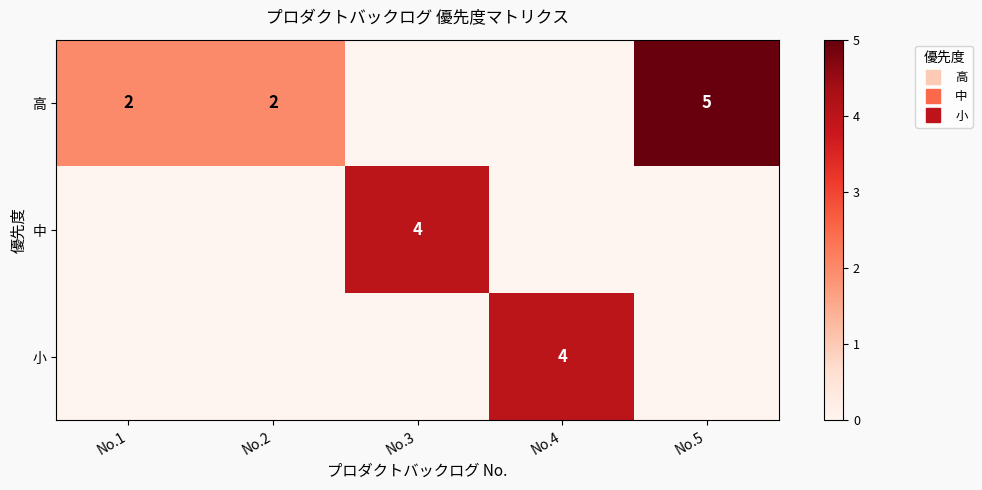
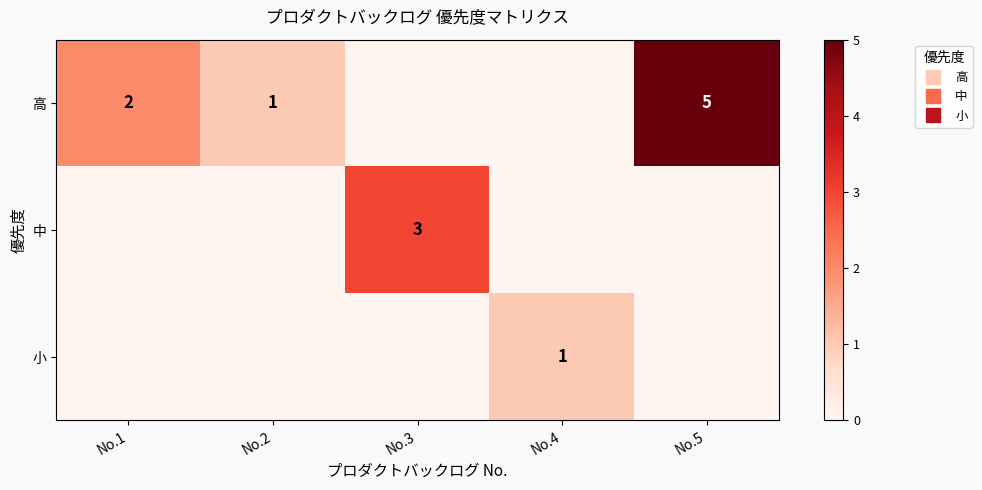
  {
    "高": {
      "No.1": 2,
-     "No.2": 2,
+     "No.2": 1,
      "No.5": 5
    },
    "中": {
-     "No.3": 4
+     "No.3": 3
    },
    "小": {
-     "No.4": 4
+     "No.4": 1
    }
  }
